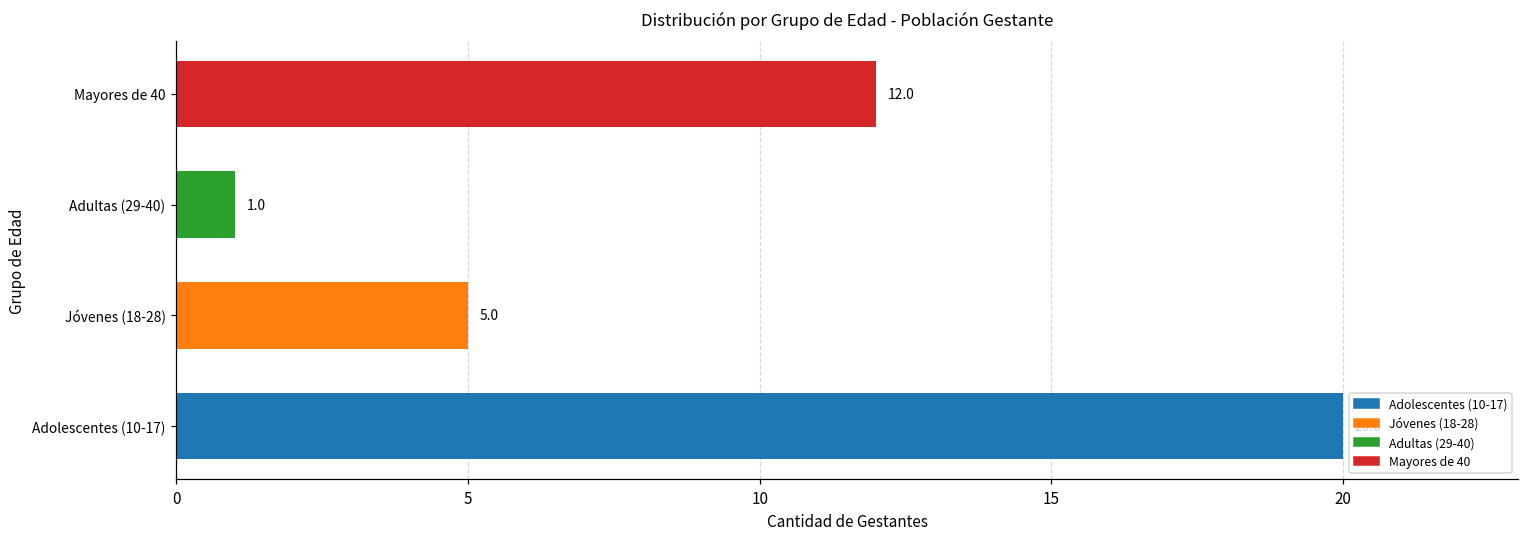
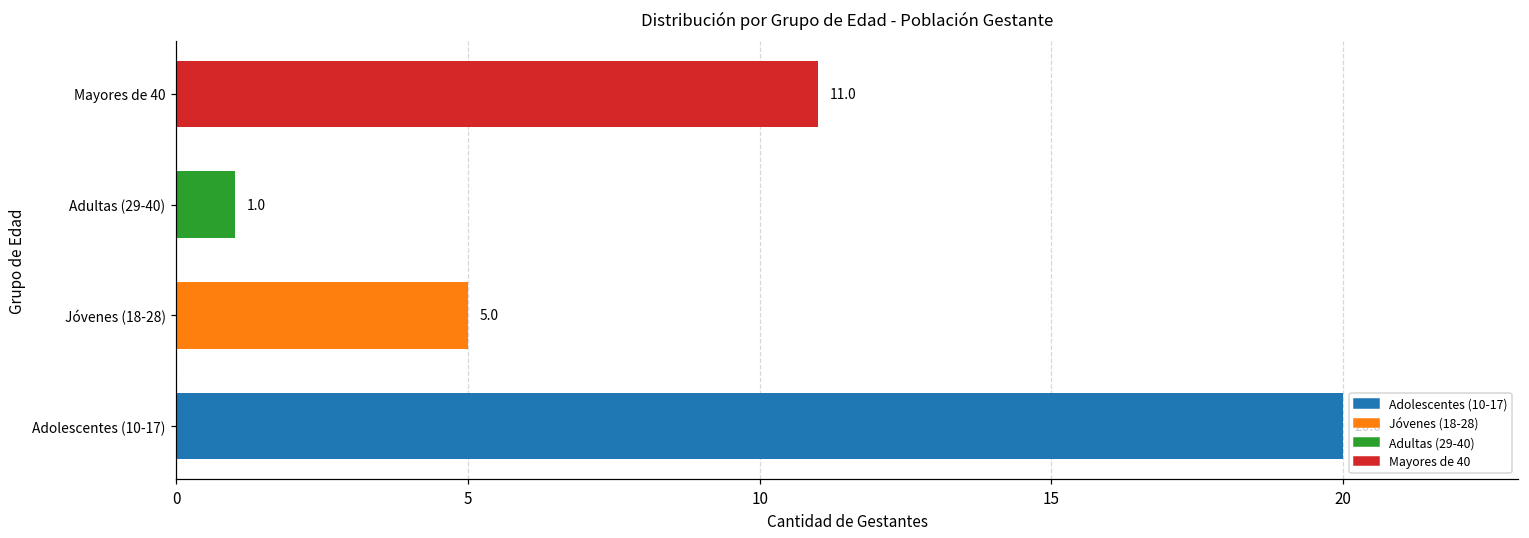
  {
-   "Mayores de 40": 12.0,
+   "Mayores de 40": 11.0,
    "Adultas (29-40)": 1.0,
    "Jóvenes (18-28)": 5.0
  }
